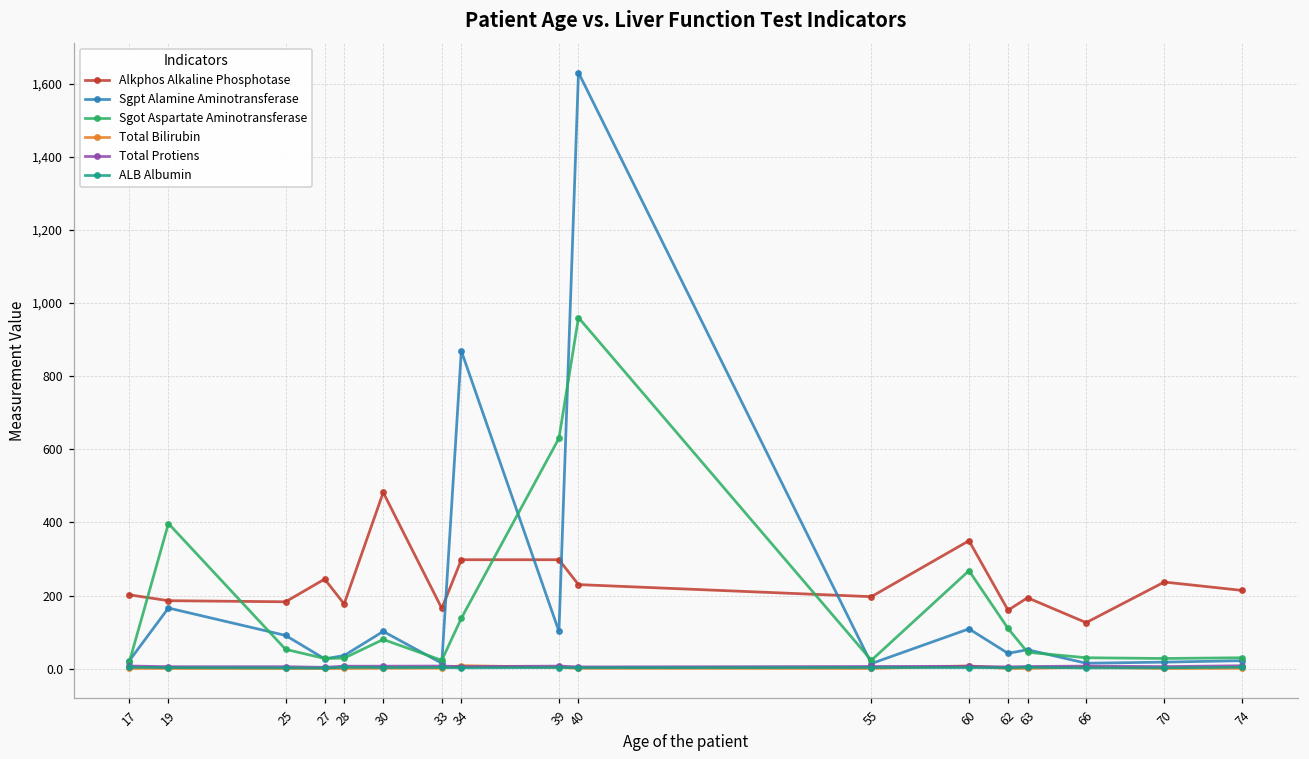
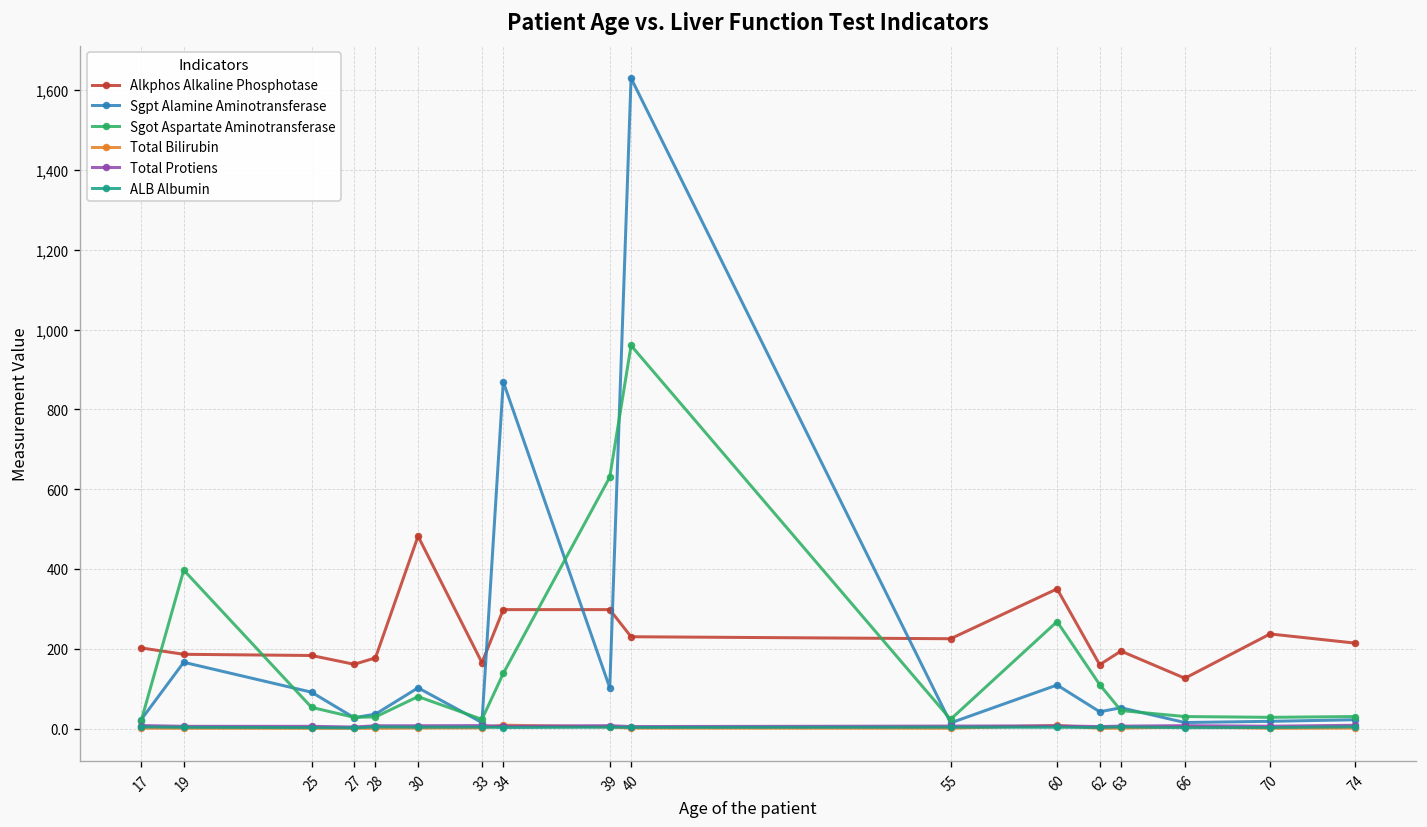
  {
    "Alkphos Alkaline Phosphotase": {
      "17": "200",
      "19": "190",
      "25": "180",
-     "27": "250",
+     "27": "160",
      "28": "180",
      "30": "480",
      "33": "170",
      "34": "300",
      "39": "300",
      "40": "230",
-     "55": "200",
+     "55": "230",
      "60": "350",
      "62": "160",
      "63": "190",
      "66": "130",
      "70": "240",
      "74": "210"
    },
    "Sgpt Alamine Aminotransferase": {
      "19": "170",
      "25": "90",
      "30": "100",
      "33": "20",
      "34": "870",
      "39": "100",
      "40": "1,630",
      "55": "10",
      "60": "110",
      "62": "40",
      "66": "20",
      "70": "20",
      "74": "20"
    }
  }
